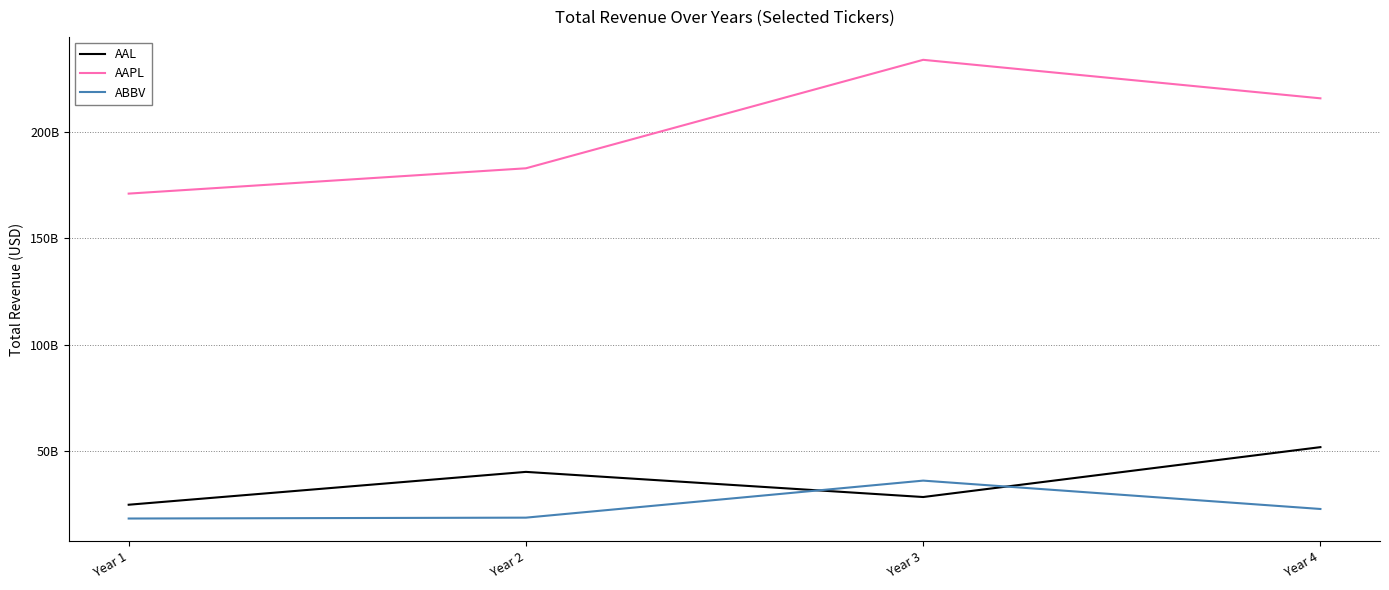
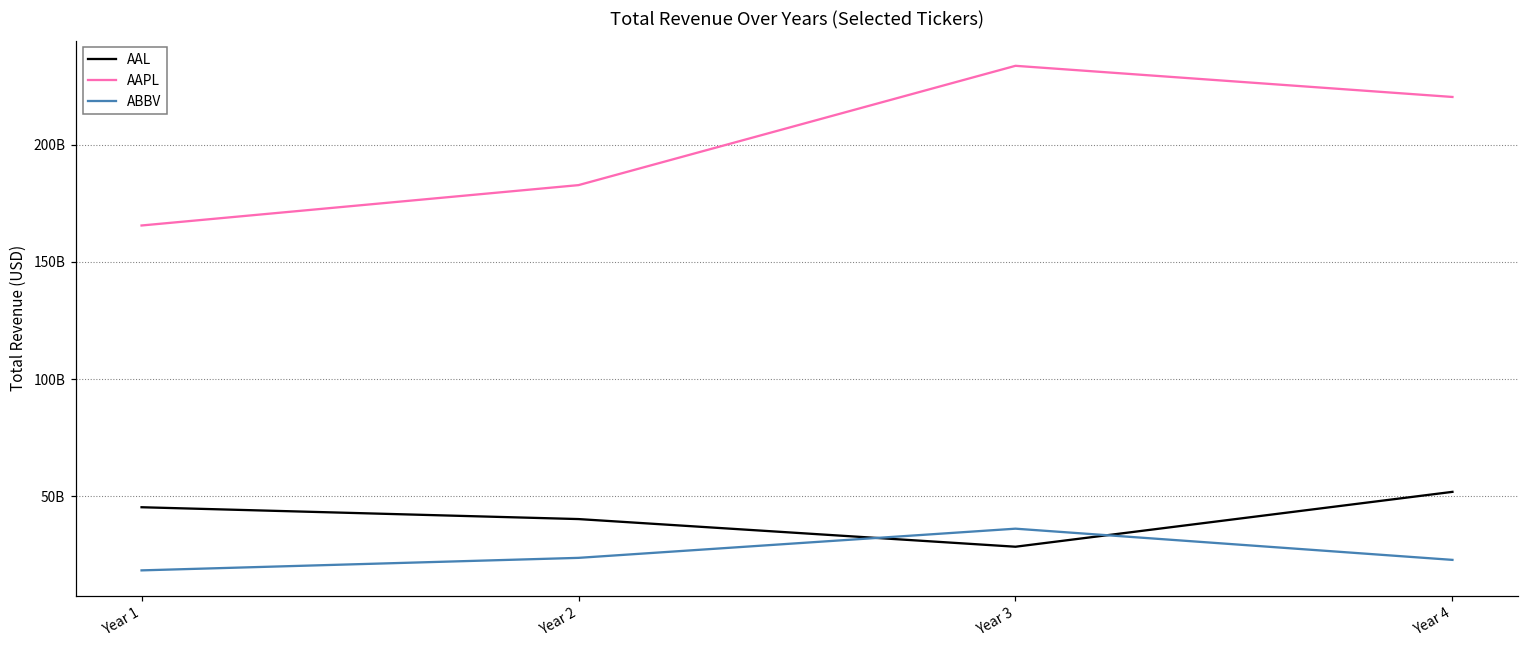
  {
    "AAL": {
-     "Year 1": 25000000000,
+     "Year 1": 45000000000,
      "Year 2": 40000000000,
      "Year 3": 28000000000,
      "Year 4": 52000000000
    },
    "AAPL": {
-     "Year 1": 171000000000,
+     "Year 1": 166000000000,
      "Year 2": 183000000000,
      "Year 3": 234000000000,
-     "Year 4": 216000000000
+     "Year 4": 220000000000
    },
    "ABBV": {
      "Year 1": 18000000000,
-     "Year 2": 19000000000,
+     "Year 2": 24000000000,
      "Year 3": 36000000000,
      "Year 4": 23000000000
    }
  }
